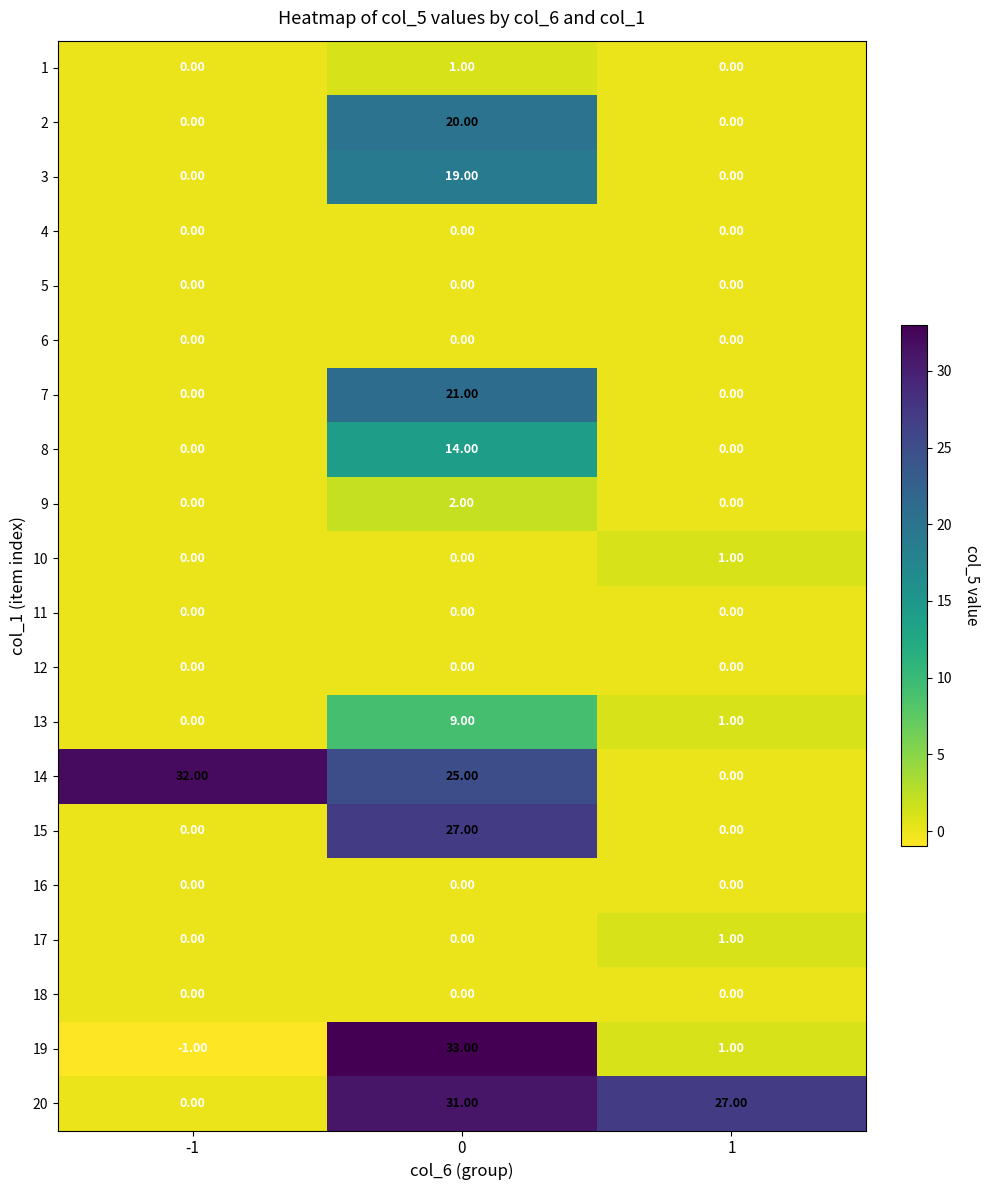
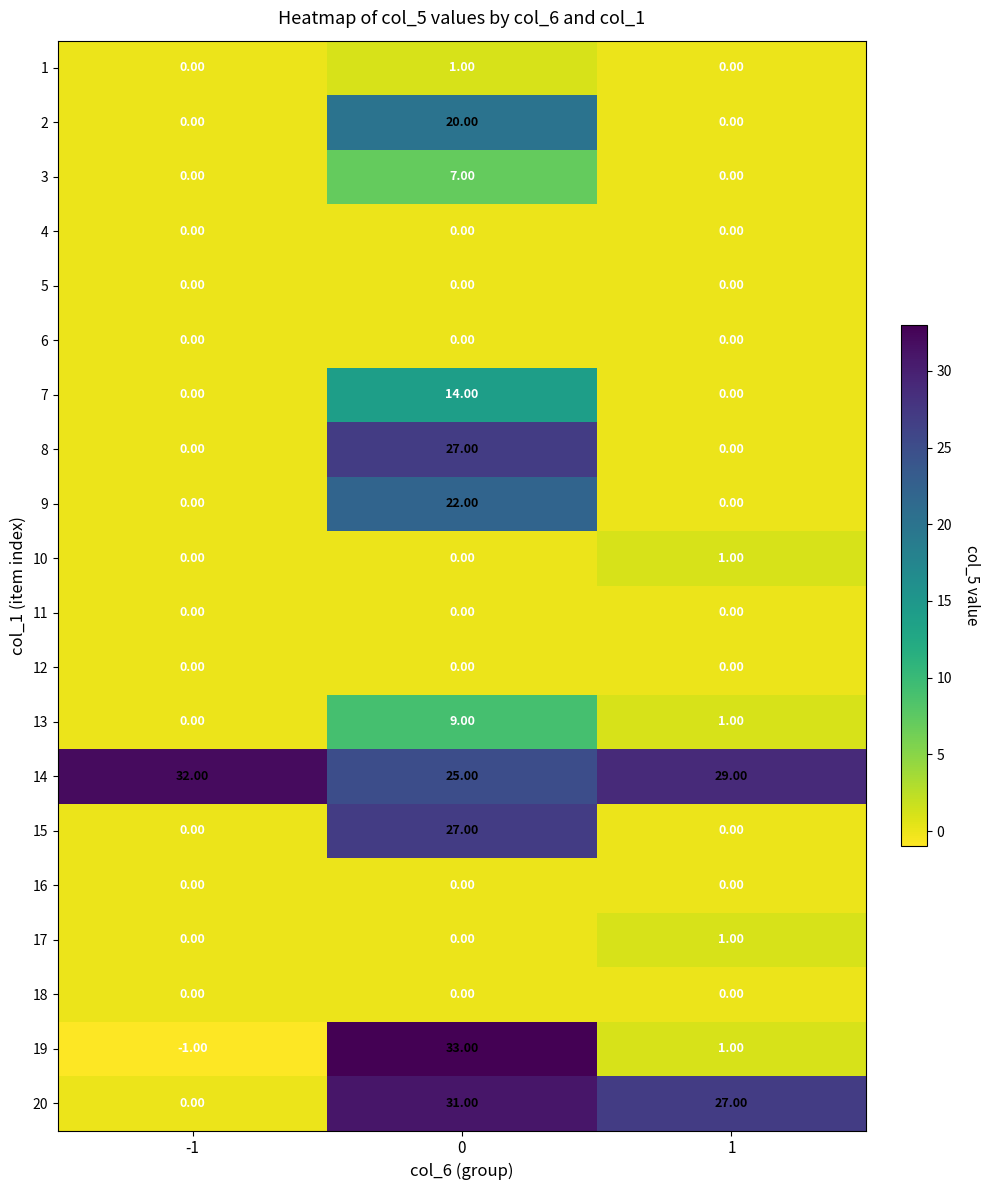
  {
    "1": {
      "-1": 0.00,
      "0": 1.00,
      "1": 0.00
    },
    "2": {
      "-1": 0.00,
      "0": 20.00,
      "1": 0.00
    },
    "3": {
      "-1": 0.00,
-     "0": 19.00,
+     "0": 7.00,
      "1": 0.00
    },
    "4": {
      "-1": 0.00,
      "0": 0.00,
      "1": 0.00
    },
    "5": {
      "-1": 0.00,
      "0": 0.00,
      "1": 0.00
    },
    "6": {
      "-1": 0.00,
      "0": 0.00,
      "1": 0.00
    },
    "7": {
      "-1": 0.00,
-     "0": 21.00,
+     "0": 14.00,
      "1": 0.00
    },
    "8": {
      "-1": 0.00,
-     "0": 14.00,
+     "0": 27.00,
      "1": 0.00
    },
    "9": {
      "-1": 0.00,
-     "0": 2.00,
+     "0": 22.00,
      "1": 0.00
    },
    "10": {
      "-1": 0.00,
      "0": 0.00,
      "1": 1.00
    },
    "11": {
      "-1": 0.00,
      "0": 0.00,
      "1": 0.00
    },
    "12": {
      "-1": 0.00,
      "0": 0.00,
      "1": 0.00
    },
    "13": {
      "-1": 0.00,
      "0": 9.00,
      "1": 1.00
    },
    "14": {
      "-1": 32.00,
      "0": 25.00,
-     "1": 0.00
+     "1": 29.00
    },
    "15": {
      "-1": 0.00,
      "0": 27.00,
      "1": 0.00
    },
    "16": {
      "-1": 0.00,
      "0": 0.00,
      "1": 0.00
    },
    "17": {
      "-1": 0.00,
      "0": 0.00,
      "1": 1.00
    },
    "18": {
      "-1": 0.00,
      "0": 0.00,
      "1": 0.00
    },
    "19": {
      "-1": -1.00,
      "0": 33.00,
      "1": 1.00
    },
    "20": {
      "-1": 0.00,
      "0": 31.00,
      "1": 27.00
    }
  }
